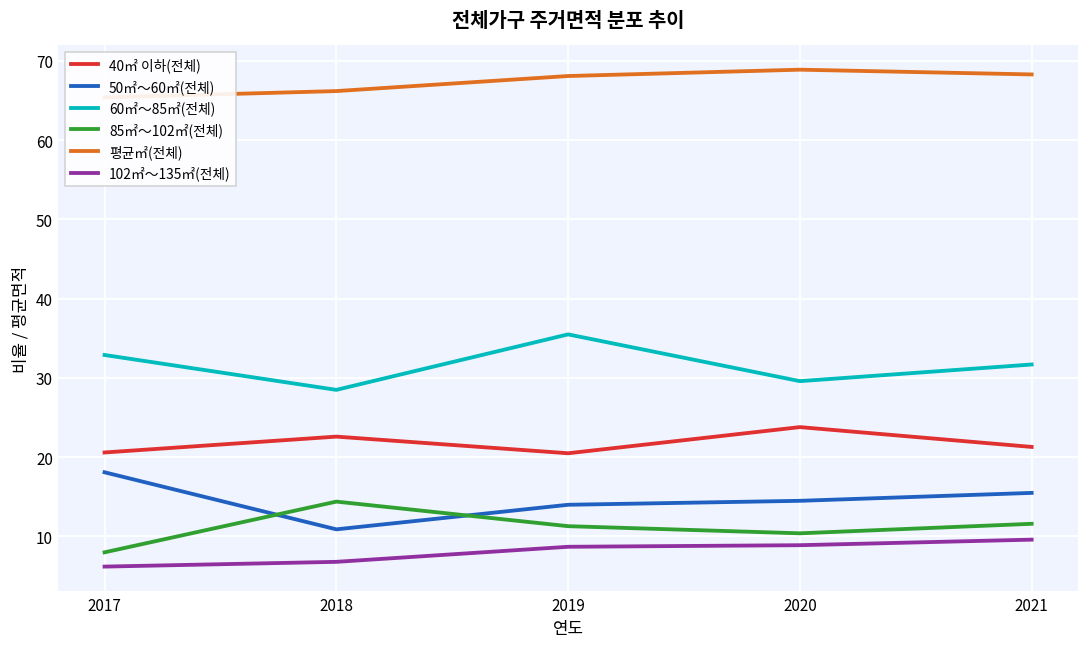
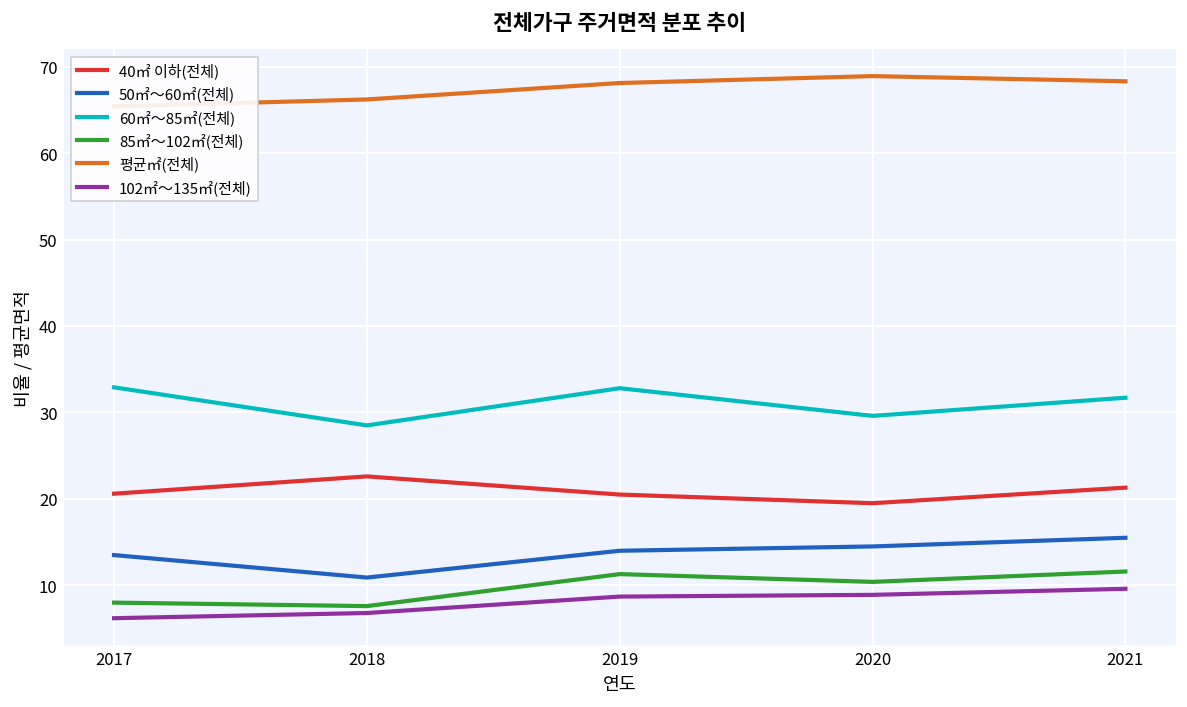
  {
    "40㎡ 이하(전체)": {
      "2017": 21,
      "2018": 23,
      "2019": 21,
-     "2020": 24,
+     "2020": 20,
      "2021": 21
    },
    "50㎡〜60㎡(전체)": {
-     "2017": 18,
+     "2017": 14,
      "2018": 11,
      "2019": 14,
      "2020": 15,
      "2021": 16
    },
    "60㎡〜85㎡(전체)": {
      "2017": 33,
      "2018": 29,
-     "2019": 36,
+     "2019": 33,
      "2020": 30,
      "2021": 32
    },
    "85㎡〜102㎡(전체)": {
      "2017": 8,
-     "2018": 14,
+     "2018": 8,
      "2019": 11,
      "2020": 10,
      "2021": 12
    },
    "평균㎡(전체)": {
      "2018": 66,
      "2019": 68,
      "2020": 69,
      "2021": 68
    },
    "102㎡〜135㎡(전체)": {
      "2017": 6,
      "2018": 7,
      "2019": 9,
      "2020": 9,
      "2021": 10
    }
  }
